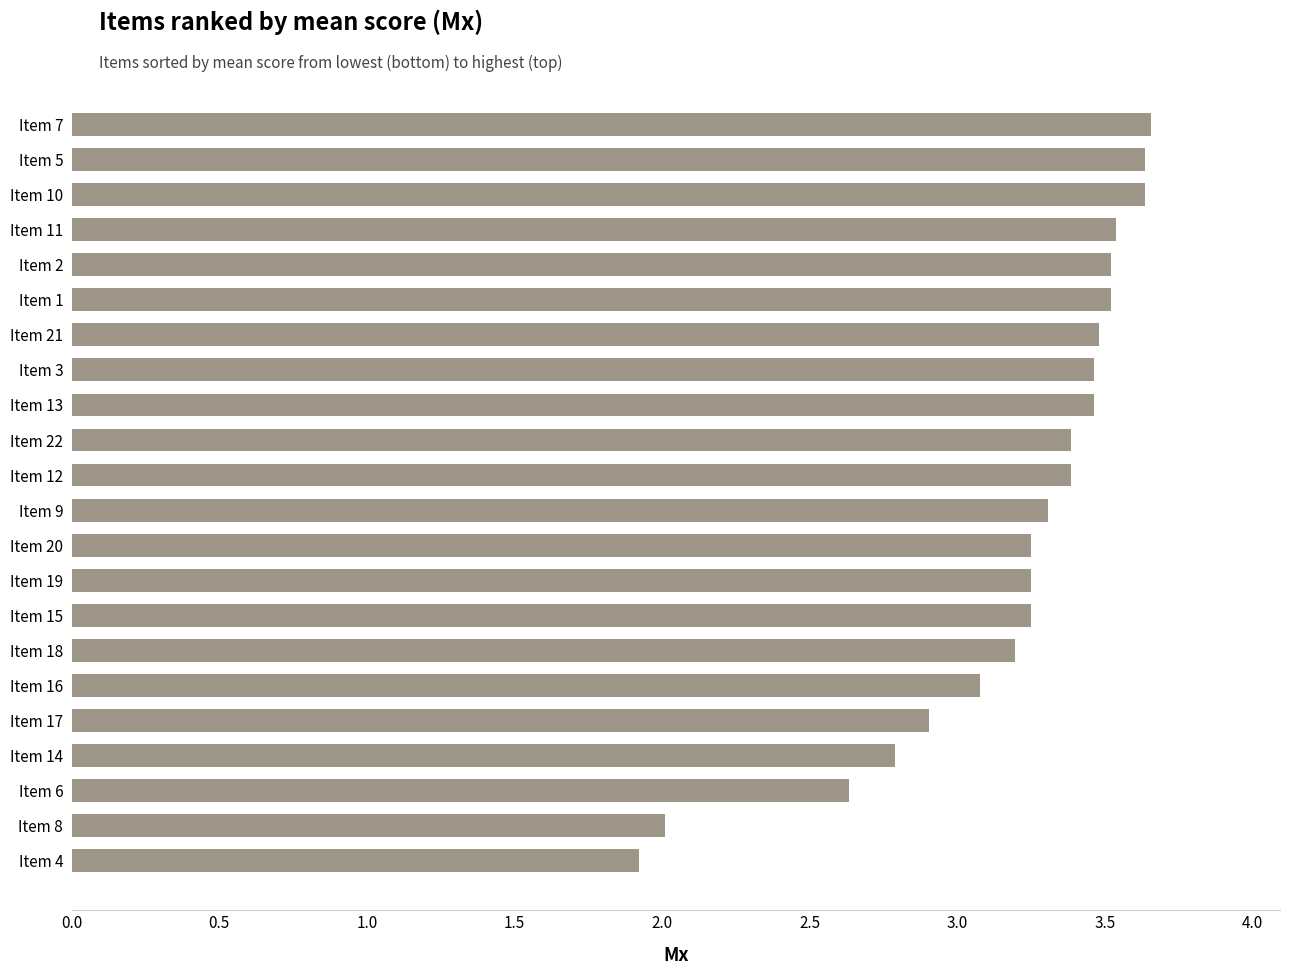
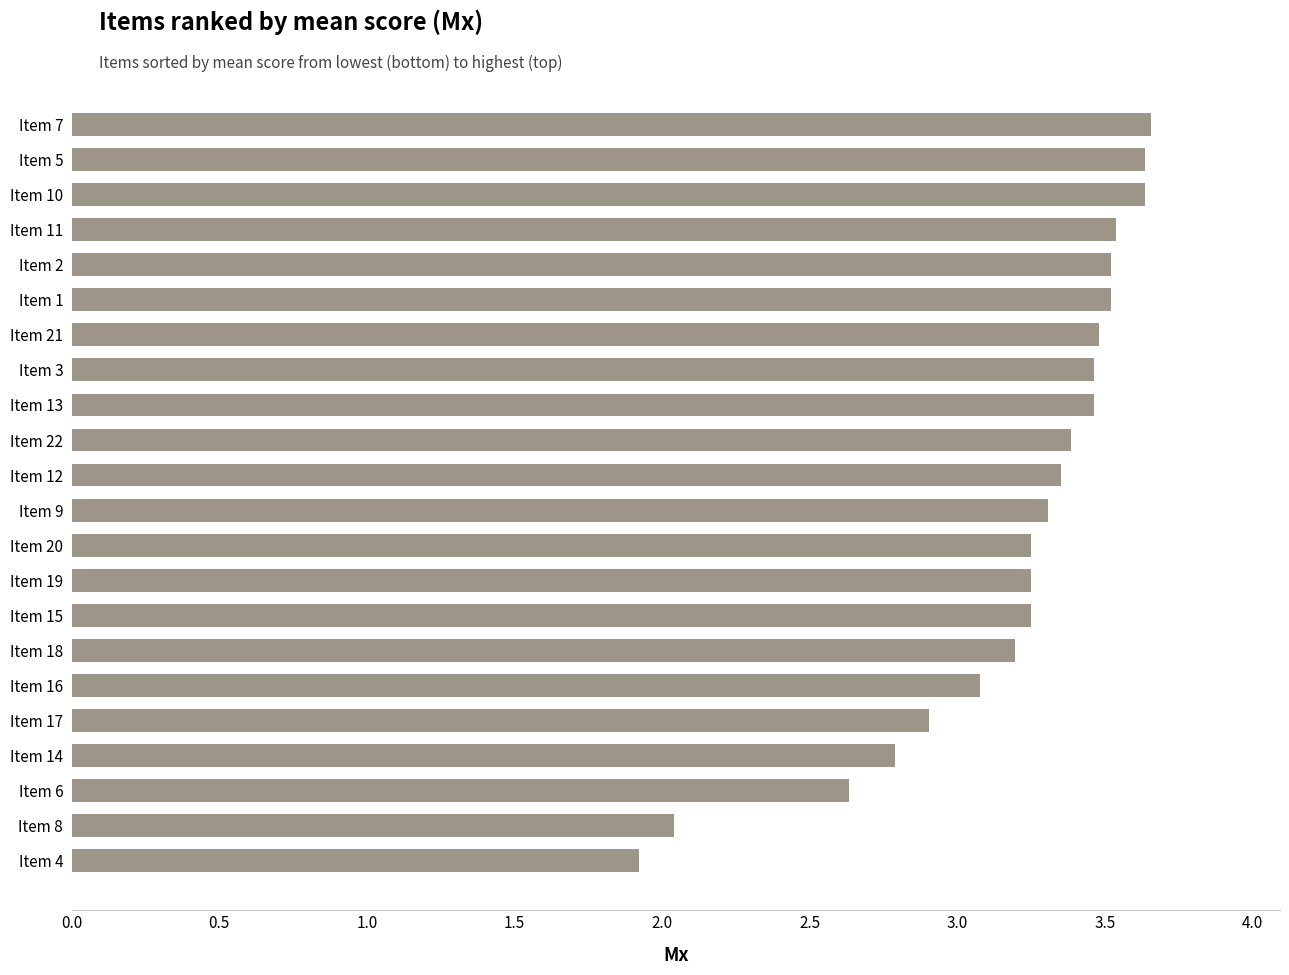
  {
    "Item 7": 3.65,
    "Item 5": 3.63,
    "Item 10": 3.63,
    "Item 11": 3.54,
    "Item 2": 3.52,
    "Item 1": 3.52,
    "Item 21": 3.48,
    "Item 3": 3.46,
    "Item 13": 3.46,
    "Item 22": 3.38,
-   "Item 12": 3.38,
+   "Item 12": 3.35,
    "Item 9": 3.31,
    "Item 20": 3.25,
    "Item 19": 3.25,
    "Item 15": 3.25,
    "Item 18": 3.20,
    "Item 16": 3.08,
    "Item 17": 2.90,
    "Item 14": 2.79,
    "Item 6": 2.63,
-   "Item 8": 2.01,
+   "Item 8": 2.04,
    "Item 4": 1.92
  }
